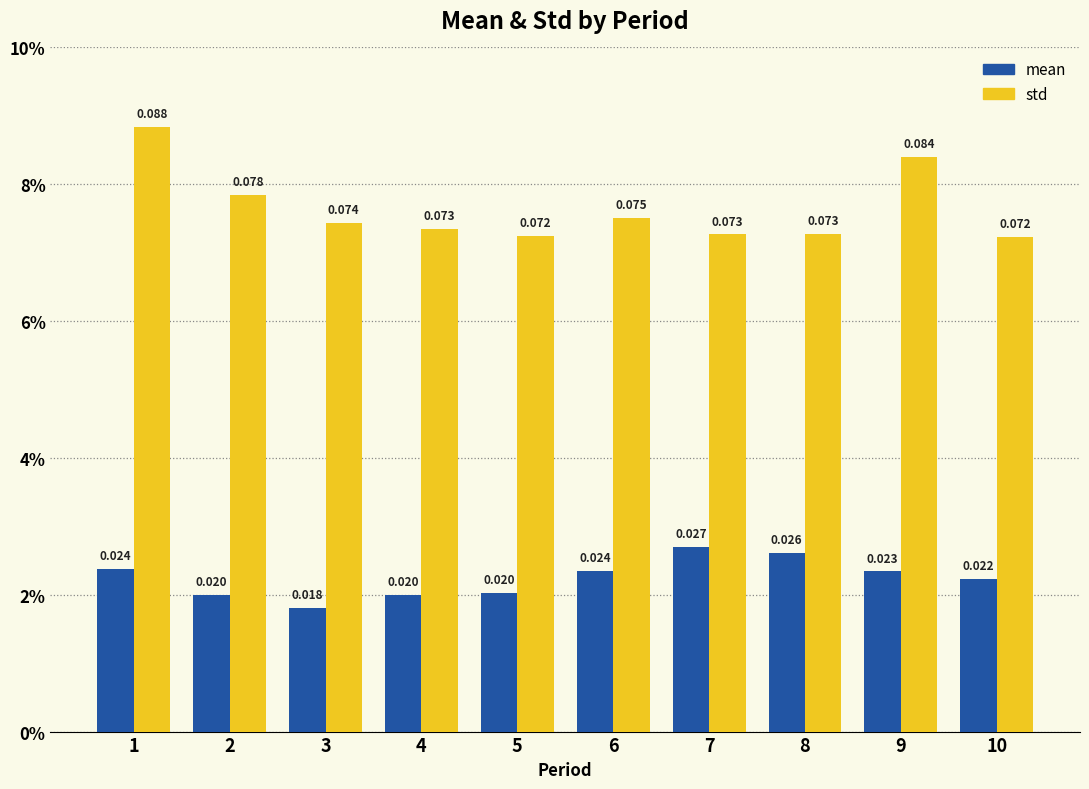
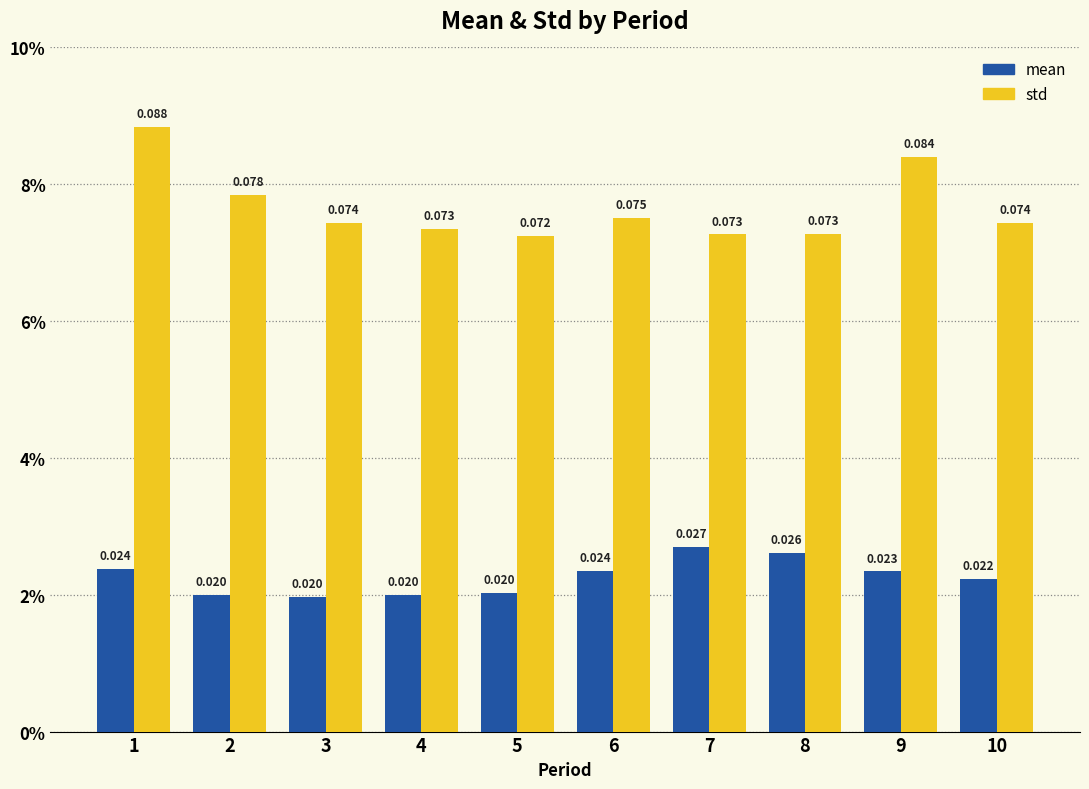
  {
    "mean": {
      "1": 0.024,
      "2": 0.020,
-     "3": 0.018,
+     "3": 0.020,
      "4": 0.020,
      "5": 0.020,
      "6": 0.024,
      "7": 0.027,
      "8": 0.026,
      "9": 0.023,
      "10": 0.022
    },
    "std": {
      "1": 0.088,
      "2": 0.078,
      "3": 0.074,
      "4": 0.073,
      "5": 0.072,
      "6": 0.075,
      "7": 0.073,
      "8": 0.073,
      "9": 0.084,
-     "10": 0.072
+     "10": 0.074
    }
  }
